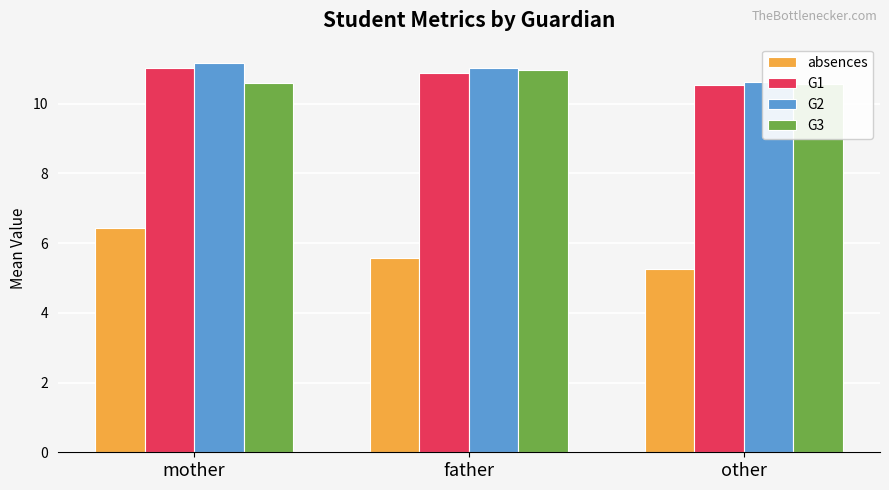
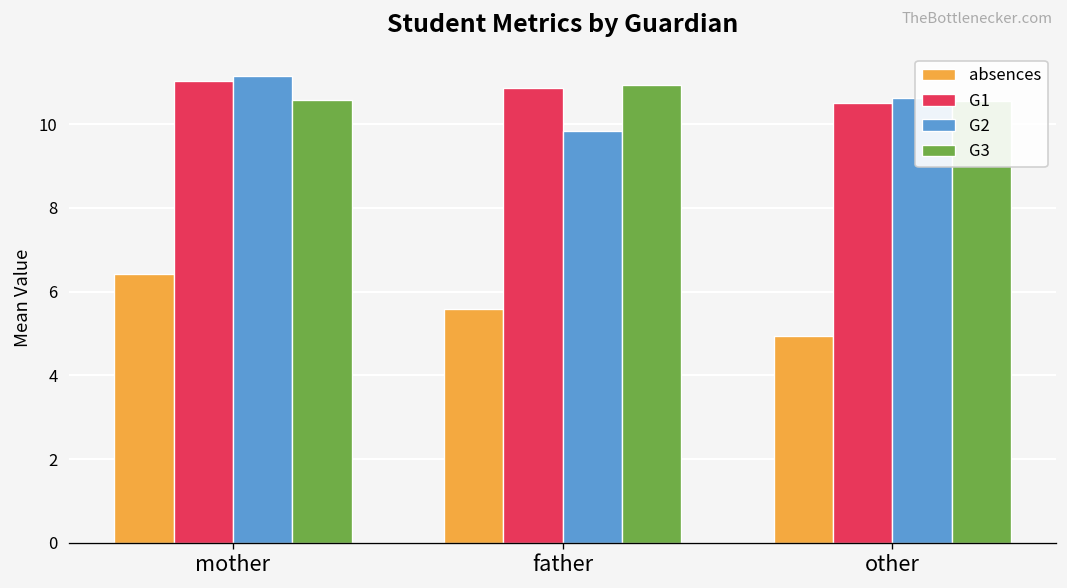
  {
    "absences": {
      "mother": 6.4,
      "father": 5.6,
-     "other": 5.3
+     "other": 4.9
    },
    "G1": {
      "mother": 11.0,
      "father": 10.9,
      "other": 10.5
    },
    "G2": {
      "mother": 11.2,
-     "father": 11.0
+     "father": 9.8
    },
    "G3": {
      "mother": 10.6,
      "father": 11.0
    }
  }
